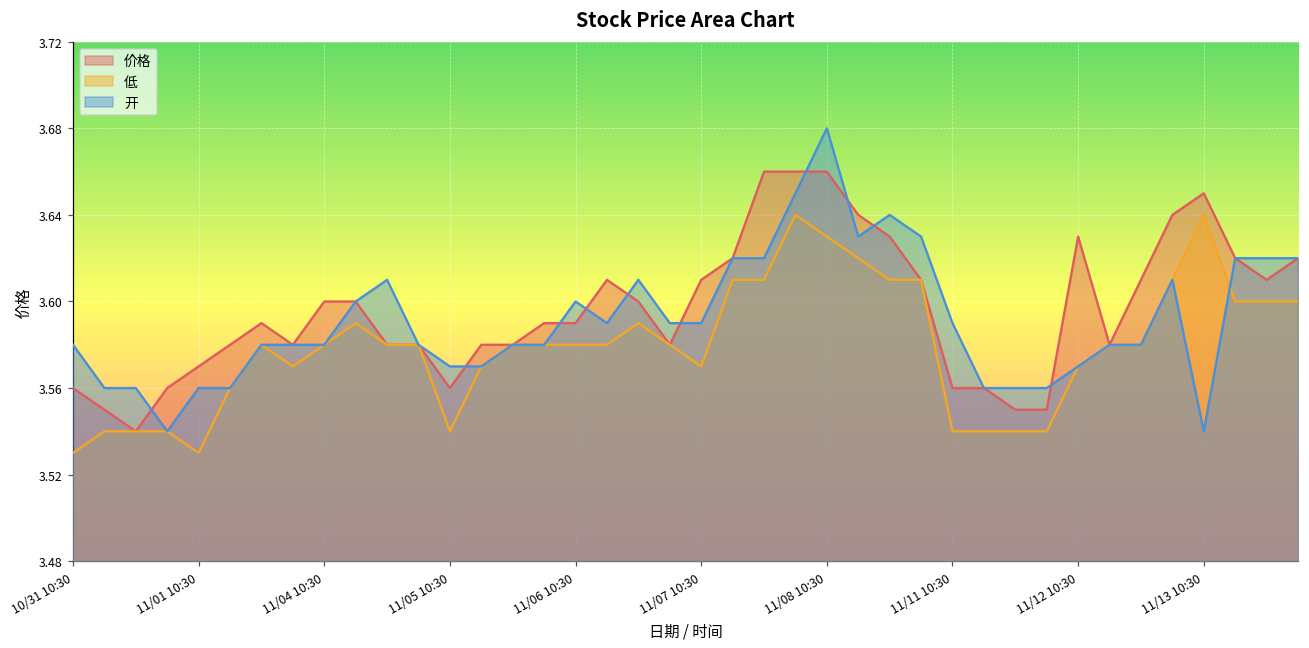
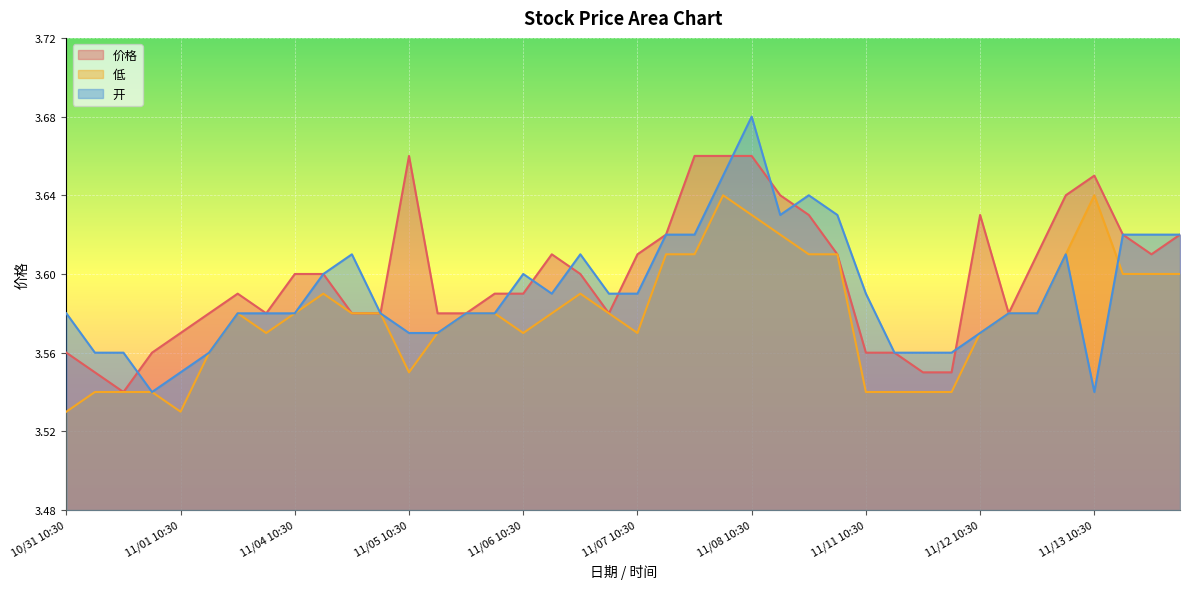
  {
    "价格": {
      "10/31 10:30": 3.56,
      "11/01 10:30": 3.57,
      "11/04 10:30": 3.60,
-     "11/05 10:30": 3.56,
+     "11/05 10:30": 3.66,
      "11/06 10:30": 3.59,
      "11/07 10:30": 3.61,
      "11/08 10:30": 3.66,
      "11/11 10:30": 3.56,
      "11/12 10:30": 3.63,
      "11/13 10:30": 3.65
    },
    "低": {
      "10/31 10:30": 3.53,
      "11/01 10:30": 3.53,
-     "11/05 10:30": 3.54,
-     "11/06 10:30": 3.58,
+     "11/05 10:30": 3.55,
+     "11/06 10:30": 3.57,
      "11/07 10:30": 3.57,
      "11/08 10:30": 3.63,
      "11/11 10:30": 3.54,
      "11/13 10:30": 3.64
    },
    "开": {
      "10/31 10:30": 3.58,
-     "11/01 10:30": 3.56,
+     "11/01 10:30": 3.55,
      "11/05 10:30": 3.57,
      "11/06 10:30": 3.60,
      "11/07 10:30": 3.59,
      "11/08 10:30": 3.68,
      "11/11 10:30": 3.59,
      "11/13 10:30": 3.54
    }
  }
